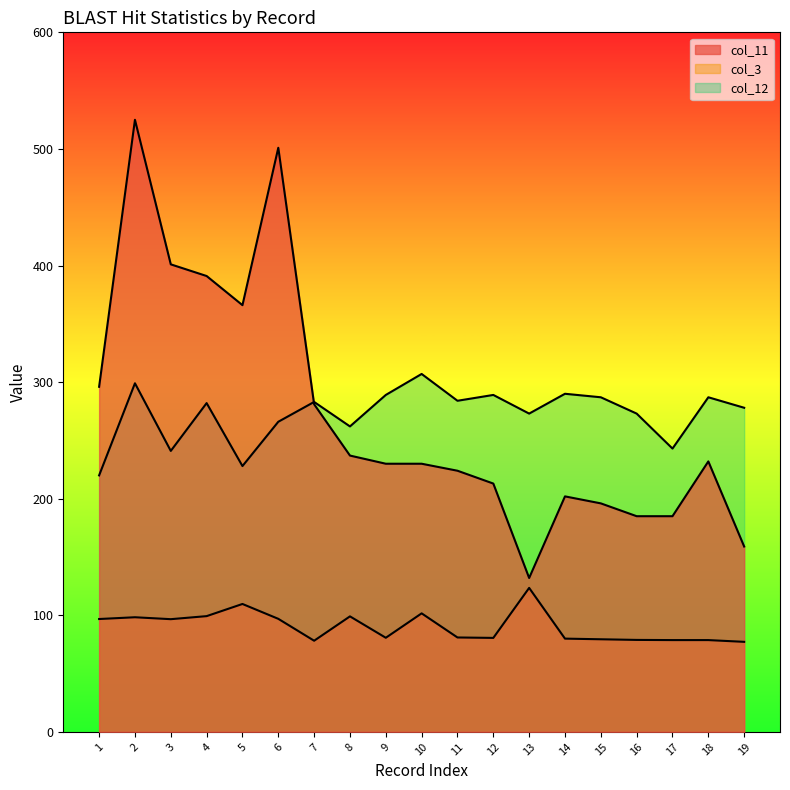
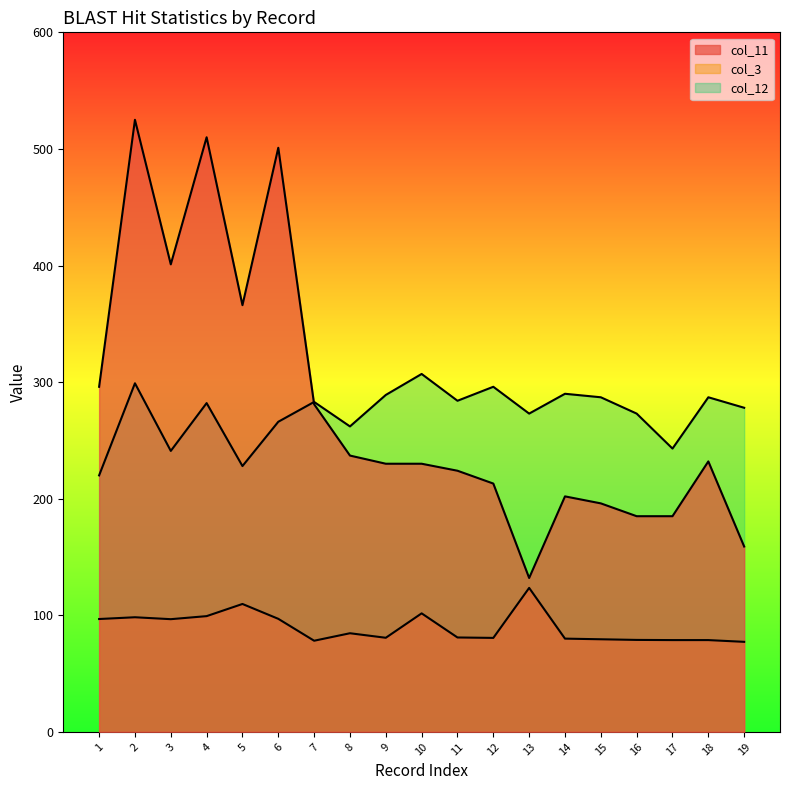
  {
    "col_11": {
      "1": 296,
      "2": 525,
      "3": 401,
-     "4": 391,
+     "4": 510,
      "5": 366,
      "6": 501,
      "8": 237,
      "9": 230,
      "10": 230,
      "11": 224,
      "12": 213,
      "13": 132,
      "14": 202,
      "15": 196,
      "16": 185,
      "17": 185,
      "18": 232,
      "19": 159
    },
    "col_3": {
      "1": 97,
      "2": 98,
      "3": 97,
      "4": 99,
      "5": 110,
      "6": 97,
      "7": 78,
-     "8": 99,
+     "8": 85,
      "9": 81,
      "10": 102,
      "11": 81,
      "12": 81,
      "13": 124,
      "14": 80,
      "15": 79,
      "16": 79,
      "17": 79,
      "18": 79,
      "19": 77
    },
    "col_12": {
      "1": 220,
      "2": 299,
      "3": 241,
      "4": 282,
      "5": 228,
      "6": 266,
      "8": 262,
      "9": 289,
      "10": 307,
      "11": 284,
-     "12": 289,
+     "12": 296,
      "13": 273,
      "14": 290,
      "15": 287,
      "16": 273,
      "17": 243,
      "18": 287,
      "19": 278
    }
  }
